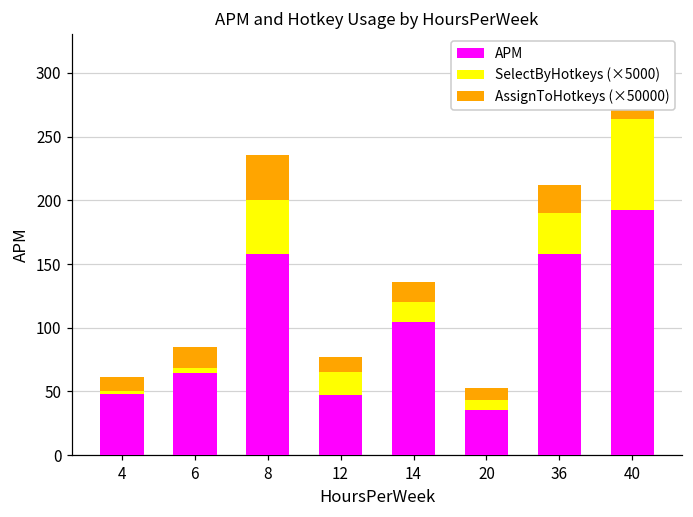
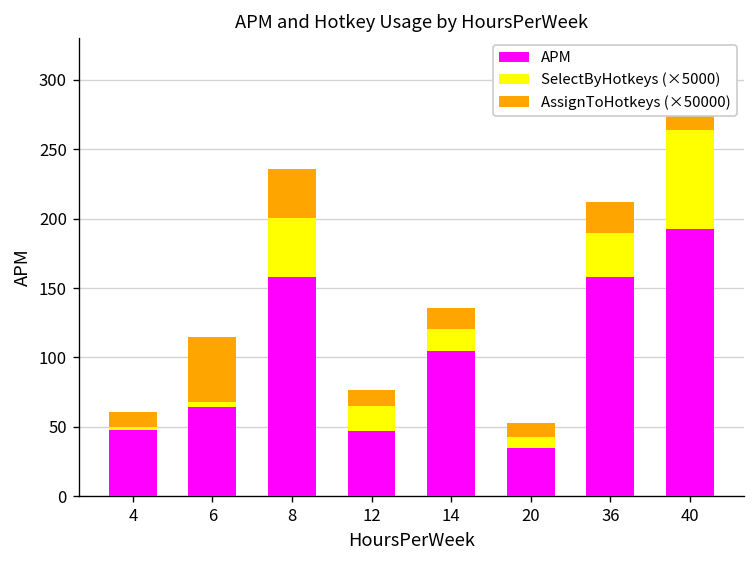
  {
    "APM": {
      "4": 48,
      "6": 65,
      "8": 158,
      "12": 47,
      "14": 104,
      "20": 35,
      "36": 158,
      "40": 192
    },
    "SelectByHotkeys (×5000)": {
      "4": 3,
      "6": 3,
      "8": 43,
      "12": 18,
      "14": 16,
      "20": 8,
      "36": 32,
      "40": 71
    },
    "AssignToHotkeys (×50000)": {
      "4": 11,
-     "6": 17,
+     "6": 47,
      "8": 35,
      "12": 12,
      "14": 15,
      "20": 9,
      "36": 22
    }
  }
